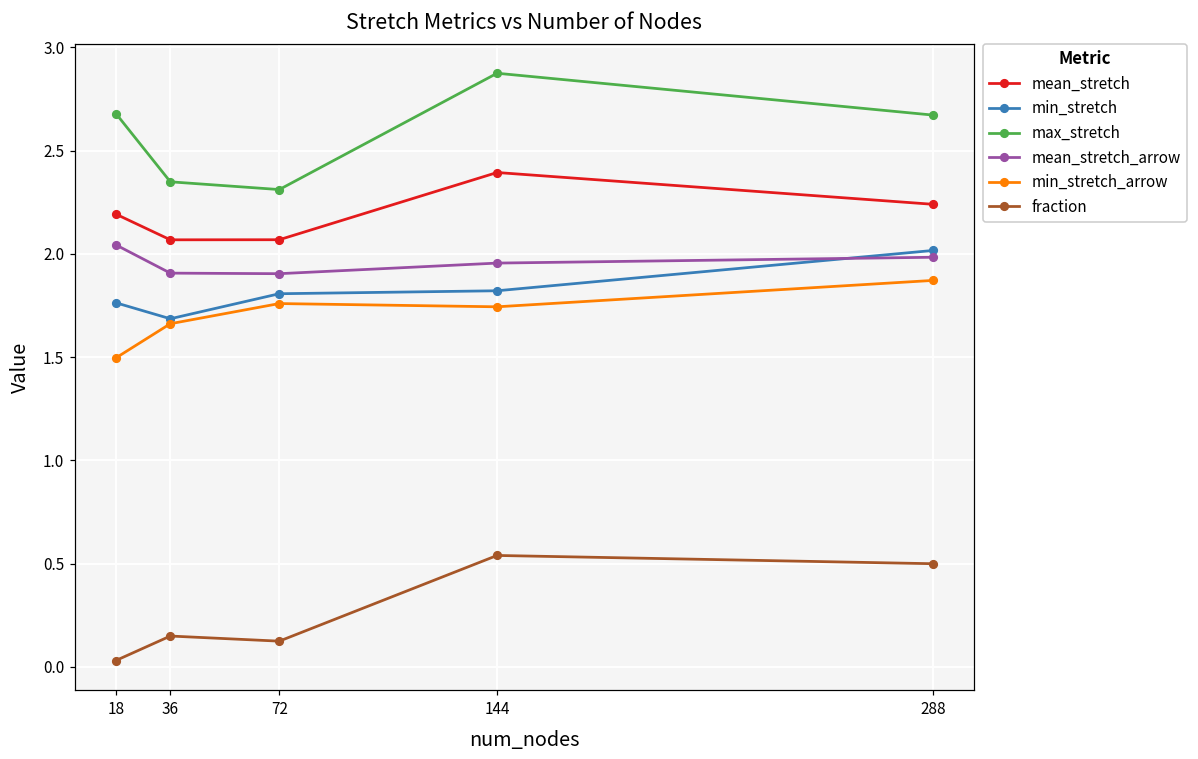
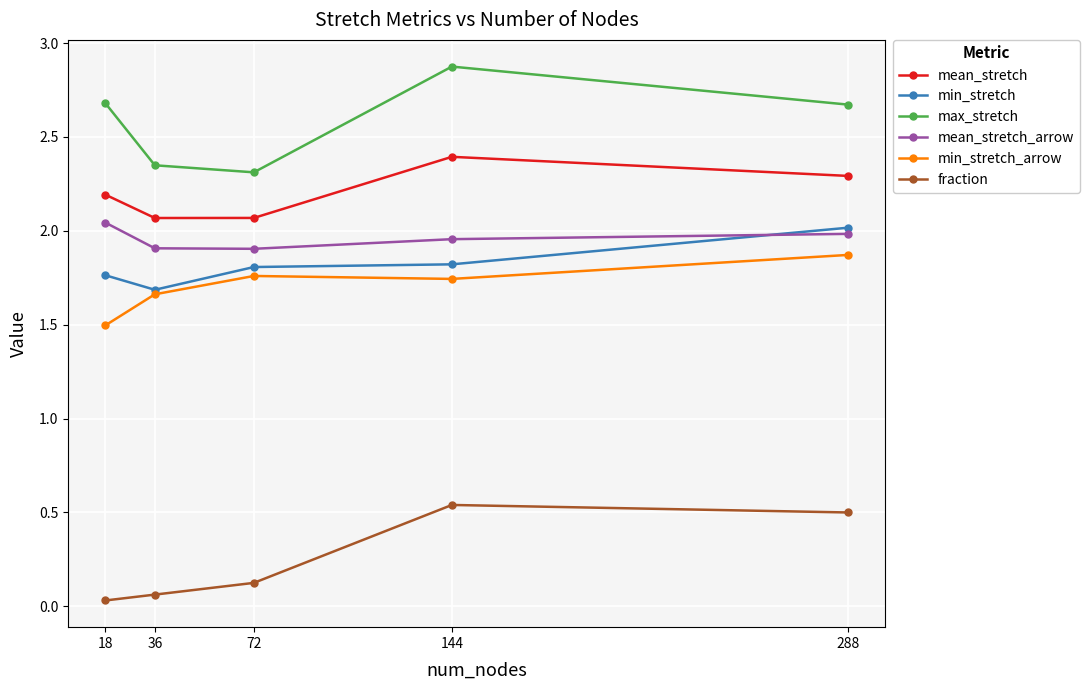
  {
    "mean_stretch": {
      "18": 2.19,
      "36": 2.07,
      "72": 2.07,
      "144": 2.39,
-     "288": 2.24
+     "288": 2.29
    },
    "min_stretch": {
      "18": 1.76,
      "36": 1.69,
      "72": 1.81,
      "144": 1.82,
      "288": 2.02
    },
    "max_stretch": {
      "18": 2.68,
      "36": 2.35,
      "72": 2.31,
      "144": 2.87,
      "288": 2.67
    },
    "mean_stretch_arrow": {
      "18": 2.04,
      "36": 1.91,
      "72": 1.90,
      "144": 1.96,
      "288": 1.98
    },
    "min_stretch_arrow": {
      "18": 1.50,
      "36": 1.66,
      "72": 1.76,
      "144": 1.74,
      "288": 1.87
    },
    "fraction": {
      "18": 0.03,
-     "36": 0.15,
+     "36": 0.06,
      "72": 0.13,
      "144": 0.54,
      "288": 0.50
    }
  }
